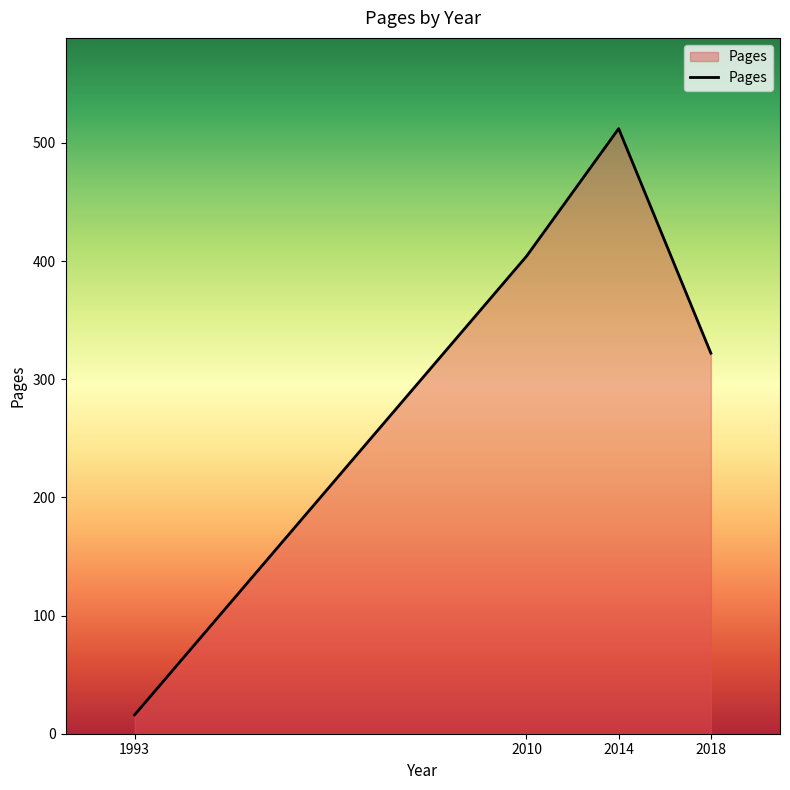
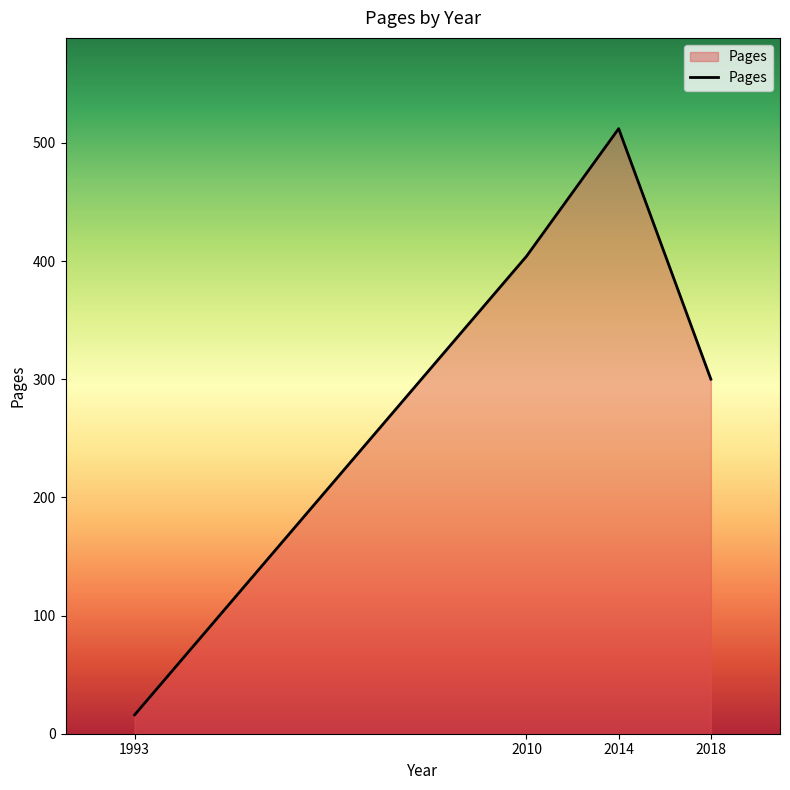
  {
    "1993": 16,
    "2010": 404,
    "2014": 512,
-   "2018": 322
+   "2018": 300
  }
